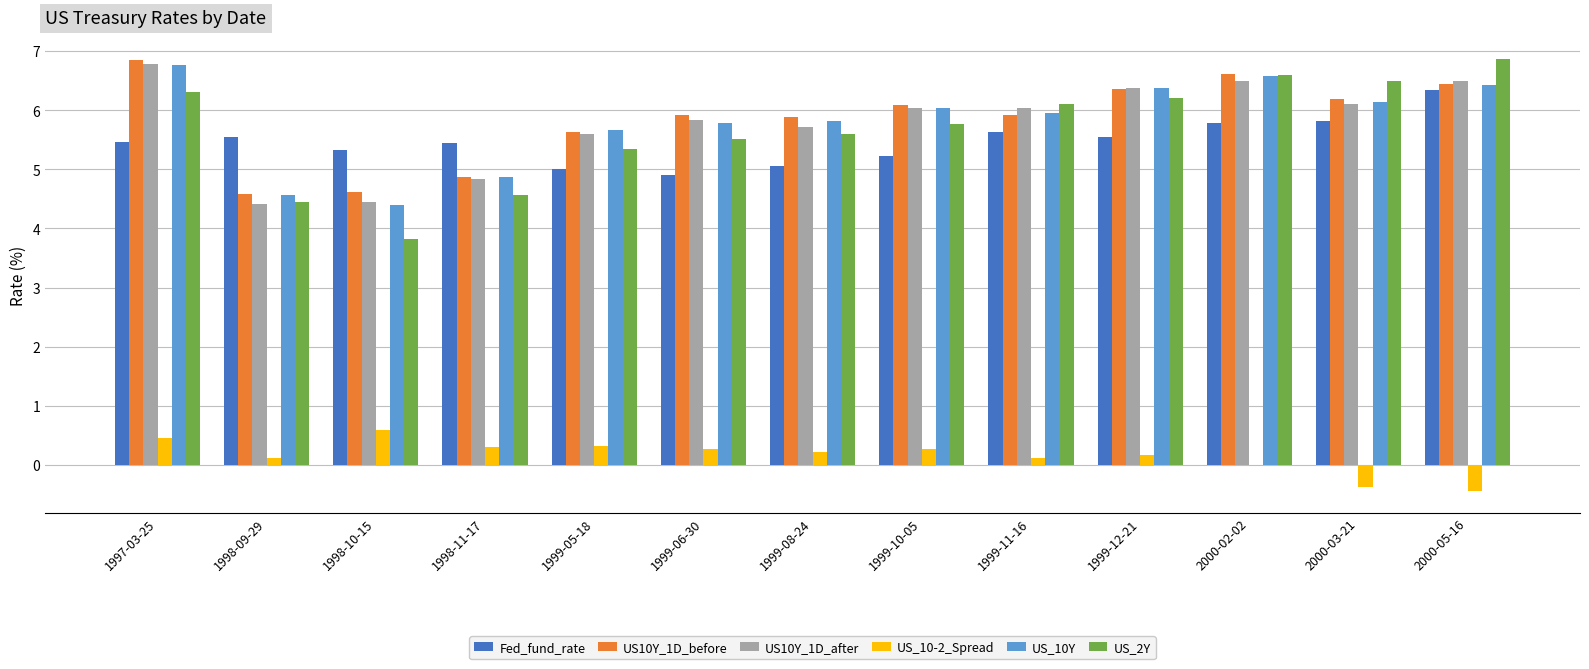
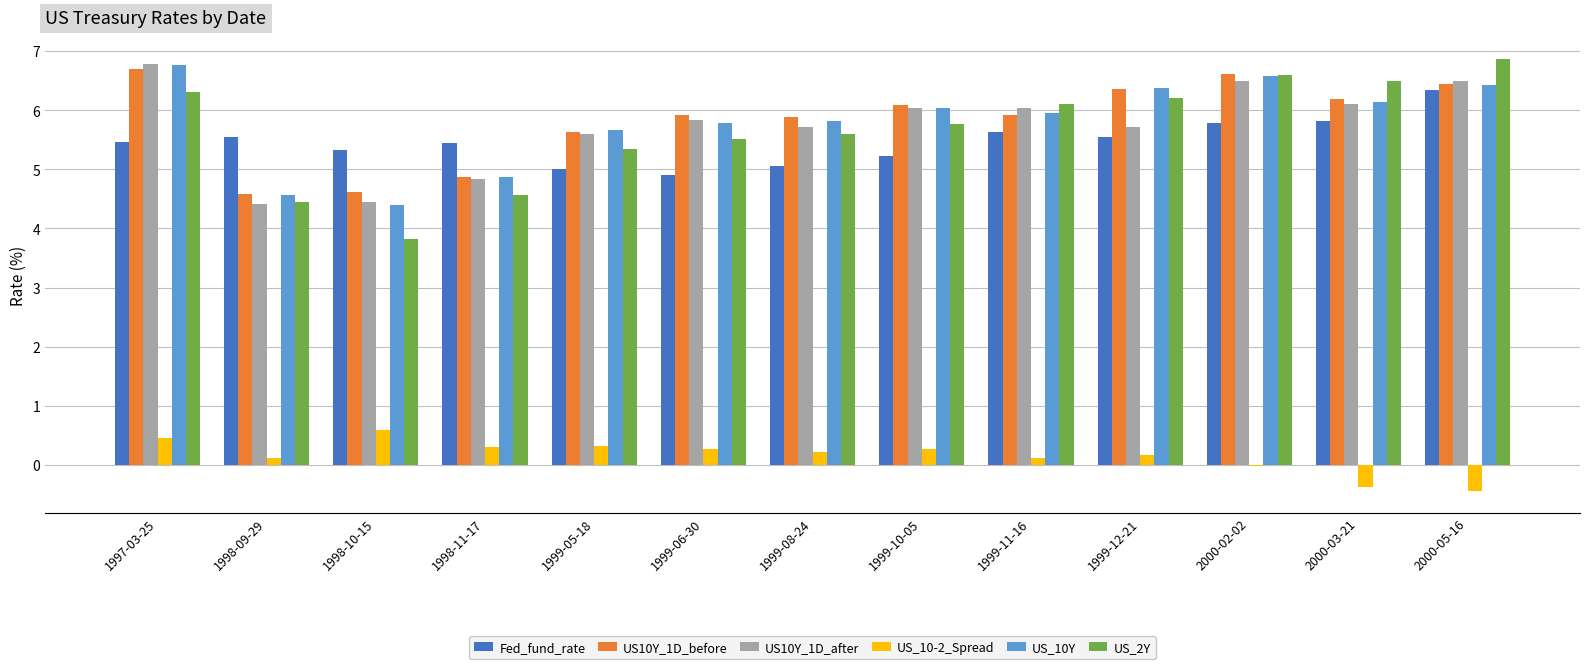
  {
    "US10Y_1D_before": {
-     "1997-03-25": 6.8,
+     "1997-03-25": 6.7,
      "1998-09-29": 4.6,
      "1998-10-15": 4.6,
      "1998-11-17": 4.9,
      "1999-05-18": 5.6,
      "1999-06-30": 5.9,
      "1999-08-24": 5.9,
      "1999-10-05": 6.1,
      "1999-11-16": 5.9,
      "1999-12-21": 6.4,
      "2000-02-02": 6.6,
      "2000-03-21": 6.2,
      "2000-05-16": 6.4
    },
    "US10Y_1D_after": {
      "1997-03-25": 6.8,
      "1998-09-29": 4.4,
      "1998-10-15": 4.4,
      "1998-11-17": 4.8,
      "1999-05-18": 5.6,
      "1999-06-30": 5.8,
      "1999-08-24": 5.7,
      "1999-10-05": 6.0,
      "1999-11-16": 6.0,
-     "1999-12-21": 6.4,
+     "1999-12-21": 5.7,
      "2000-02-02": 6.5,
      "2000-03-21": 6.1,
      "2000-05-16": 6.5
    },
    "US_10-2_Spread": {
      "1997-03-25": 0.5,
      "1998-09-29": 0.1,
      "1998-10-15": 0.6,
      "1998-11-17": 0.3,
      "1999-05-18": 0.3,
      "1999-06-30": 0.3,
      "1999-08-24": 0.2,
      "1999-10-05": 0.3,
      "1999-11-16": 0.1,
      "1999-12-21": 0.2,
      "2000-03-21": -0.4,
      "2000-05-16": -0.4
    },
    "US_2Y": {
      "1997-03-25": 6.3,
      "1998-09-29": 4.4,
      "1998-10-15": 3.8,
      "1998-11-17": 4.6,
      "1999-05-18": 5.3,
      "1999-06-30": 5.5,
      "1999-08-24": 5.6,
      "1999-10-05": 5.8,
      "1999-11-16": 6.1,
      "1999-12-21": 6.2,
      "2000-02-02": 6.6,
      "2000-03-21": 6.5,
      "2000-05-16": 6.9
    }
  }
